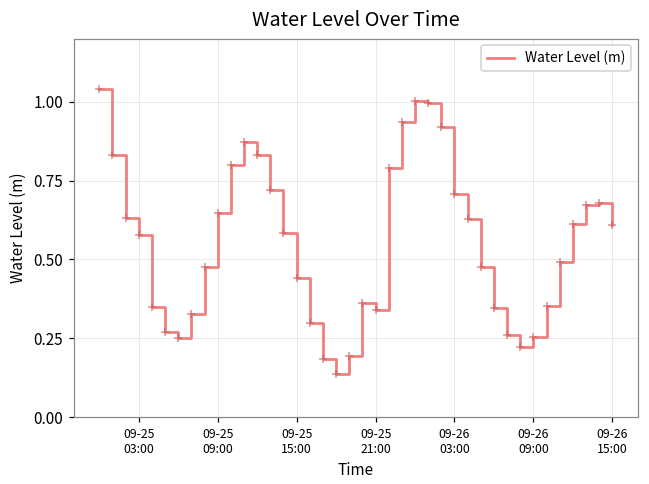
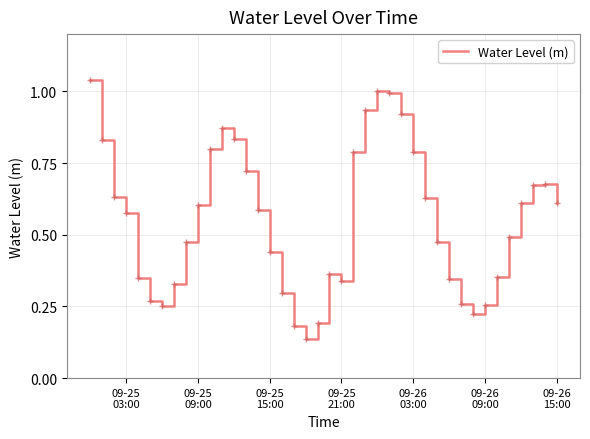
  {
    "09-25 03:00": 0.58,
-   "09-25 09:00": 0.65,
+   "09-25 09:00": 0.60,
    "09-25 15:00": 0.44,
    "09-25 21:00": 0.34,
-   "09-26 03:00": 0.71,
+   "09-26 03:00": 0.79,
    "09-26 09:00": 0.25,
    "09-26 15:00": 0.61
  }
